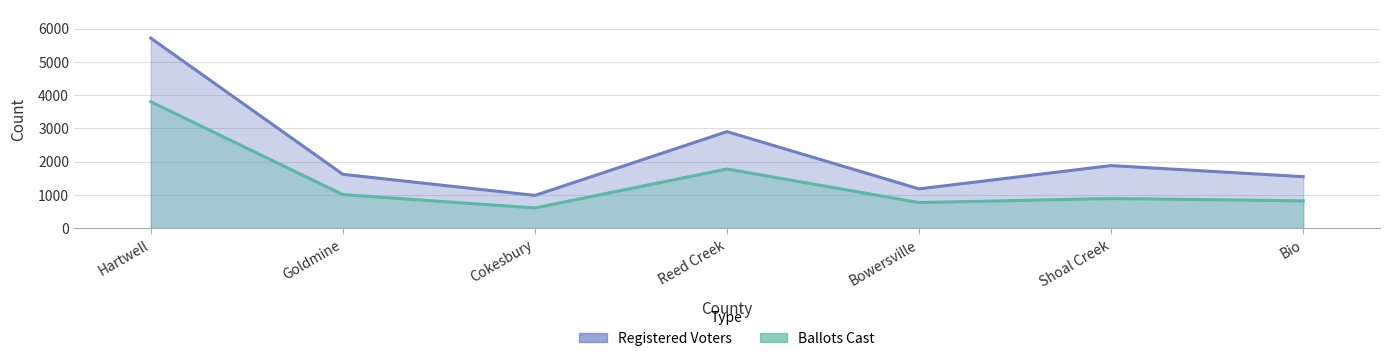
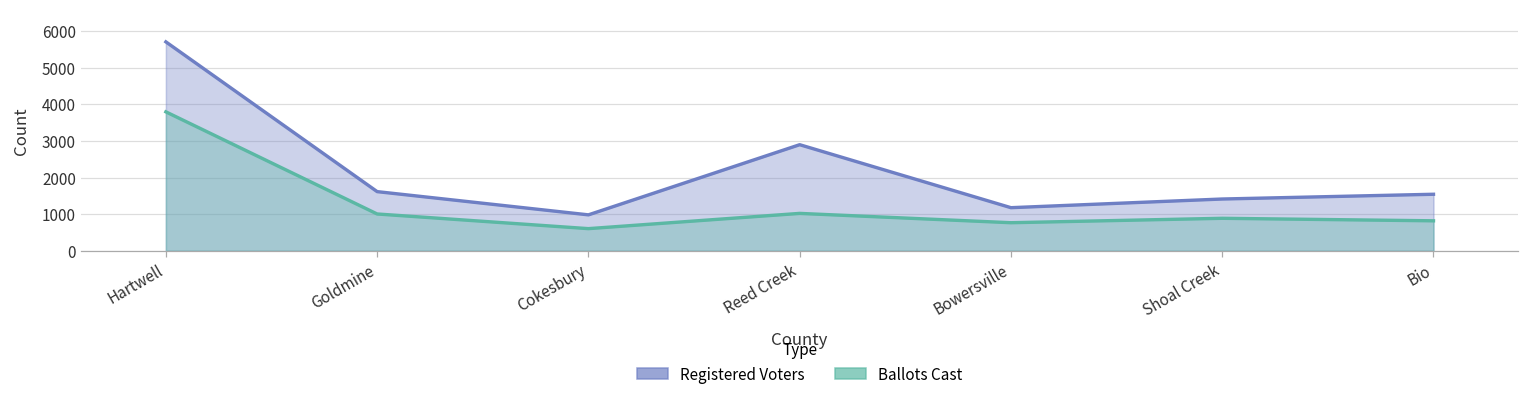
  {
    "Registered Voters": {
      "Hartwell": 5700,
      "Goldmine": 1600,
      "Cokesbury": 1000,
      "Reed Creek": 2900,
      "Bowersville": 1200,
-     "Shoal Creek": 1900,
+     "Shoal Creek": 1400,
      "Bio": 1500
    },
    "Ballots Cast": {
      "Hartwell": 3800,
      "Goldmine": 1000,
      "Cokesbury": 600,
-     "Reed Creek": 1800,
+     "Reed Creek": 1000,
      "Bowersville": 800,
      "Shoal Creek": 900,
      "Bio": 800
    }
  }
